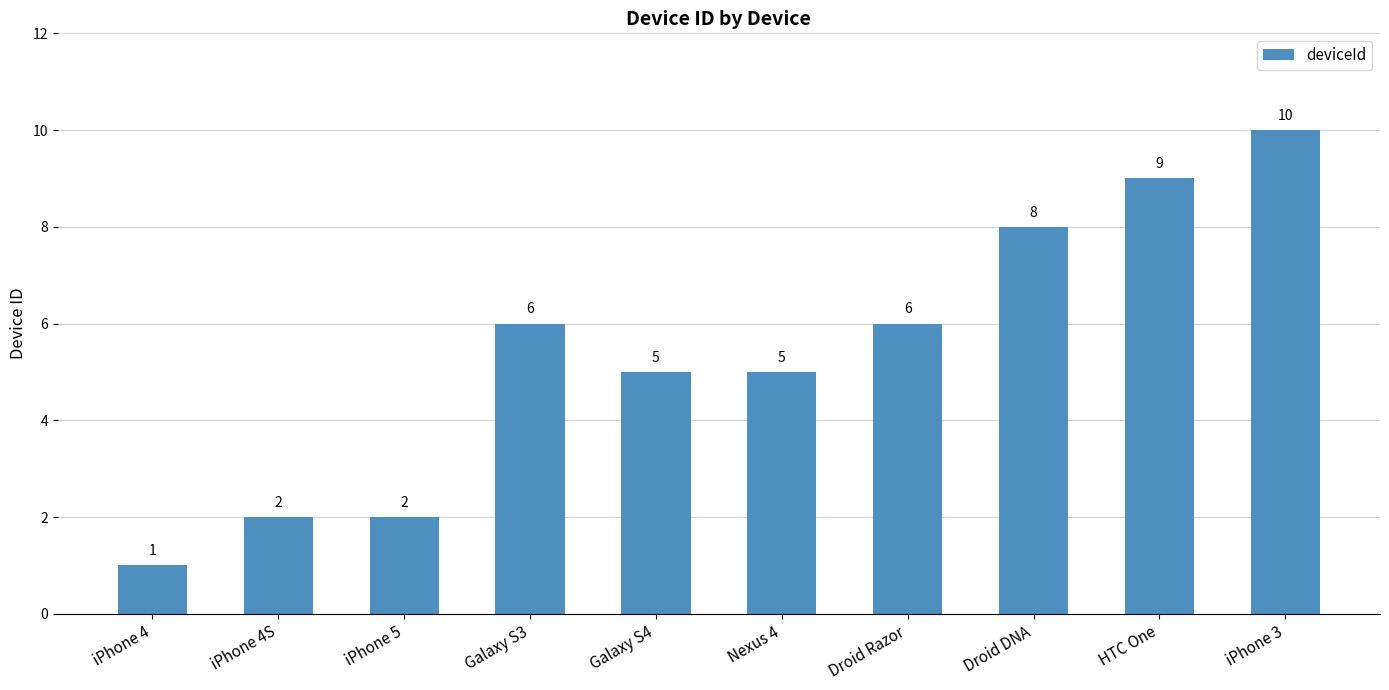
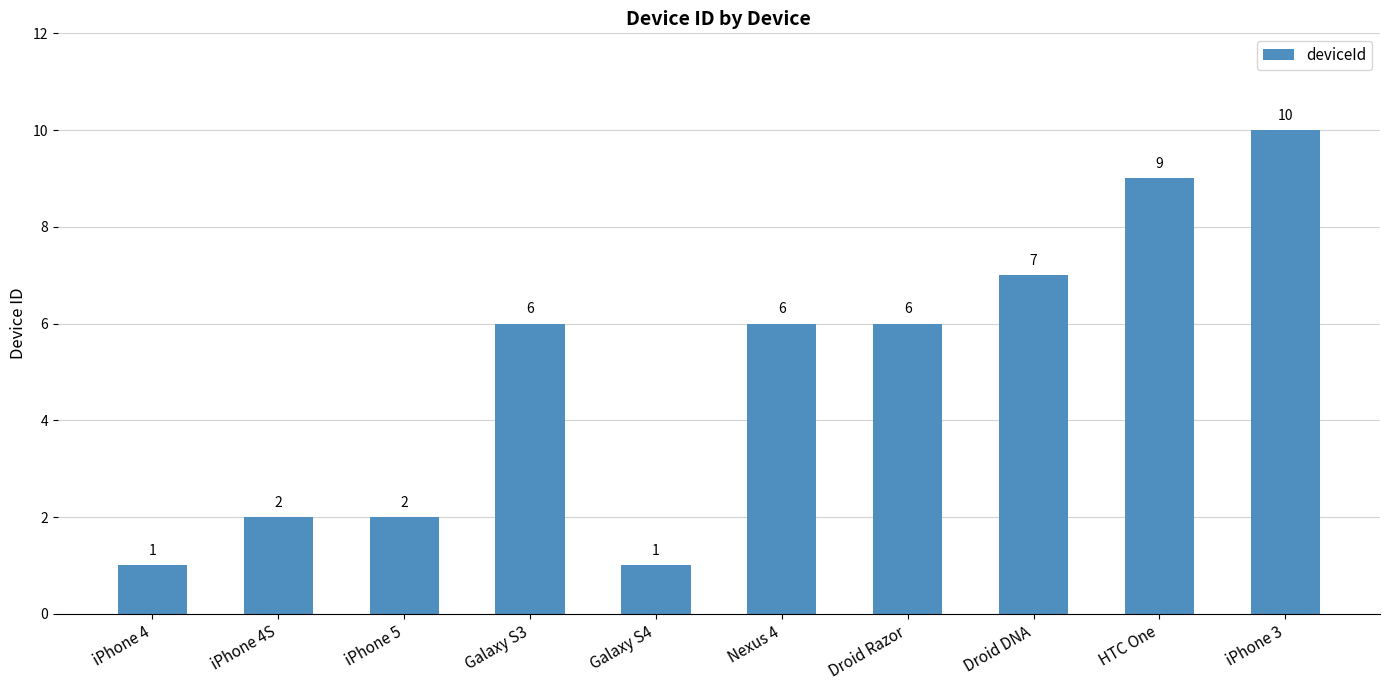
  {
    "iPhone 4": 1,
    "iPhone 4S": 2,
    "iPhone 5": 2,
    "Galaxy S3": 6,
-   "Galaxy S4": 5,
-   "Nexus 4": 5,
+   "Galaxy S4": 1,
+   "Nexus 4": 6,
    "Droid Razor": 6,
-   "Droid DNA": 8,
+   "Droid DNA": 7,
    "HTC One": 9,
    "iPhone 3": 10
  }
